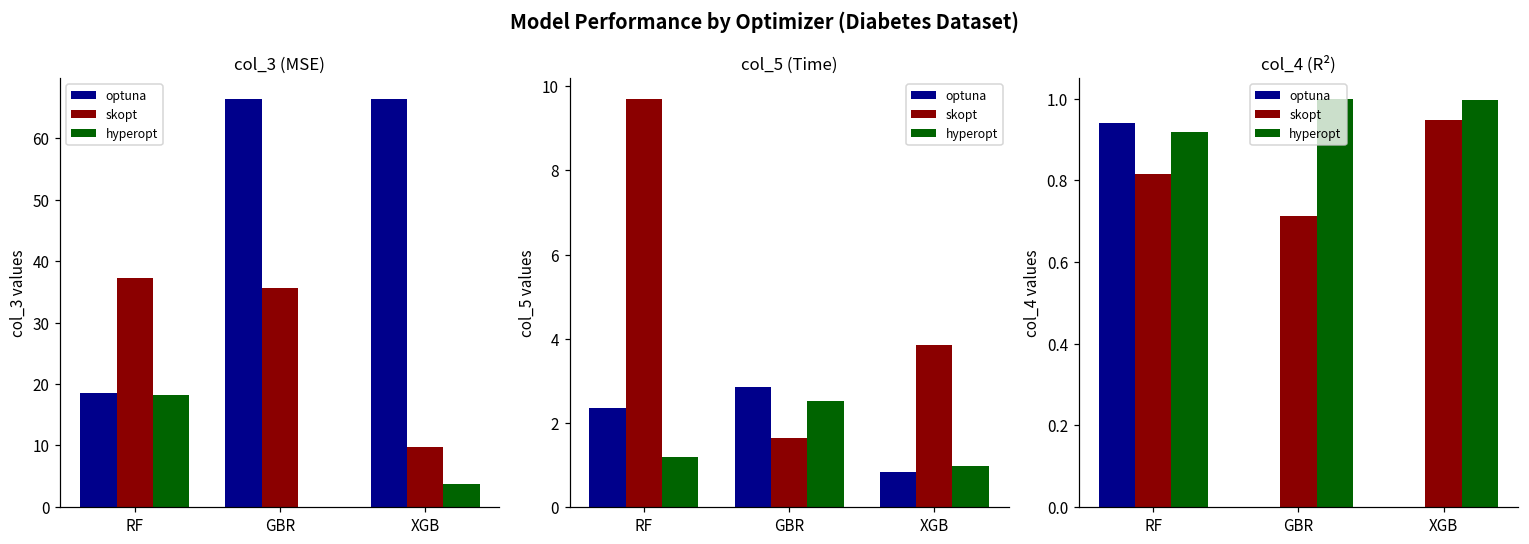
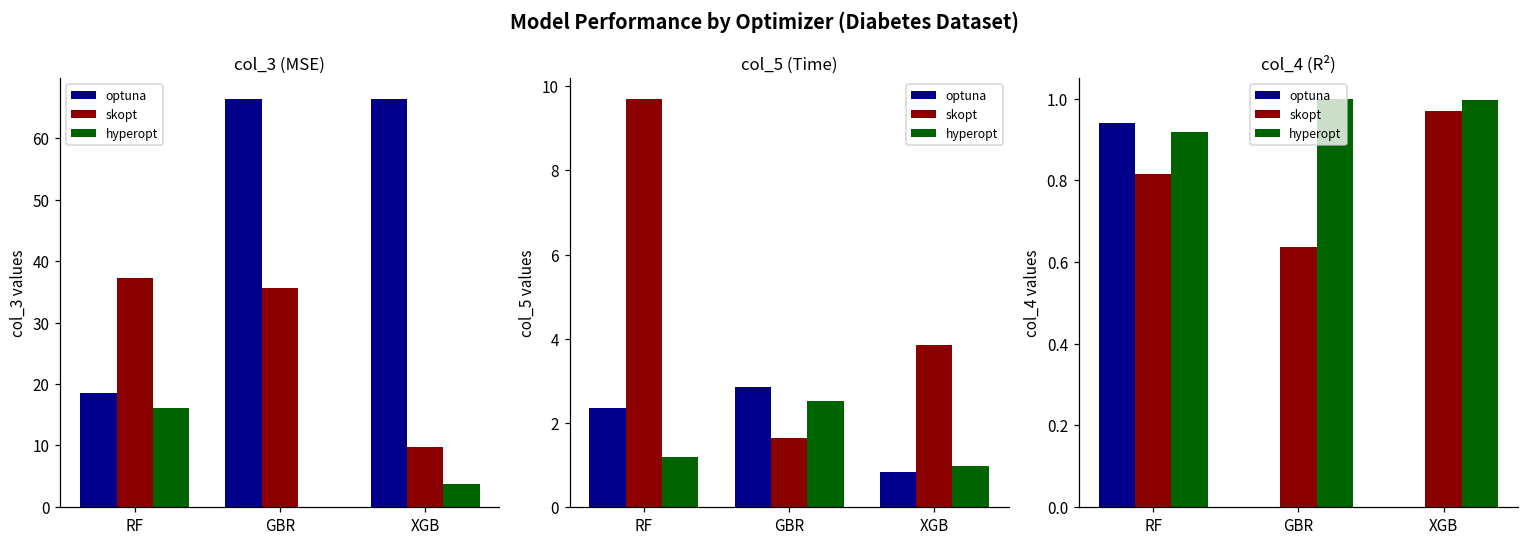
  {
    "col_3 (MSE)": {
      "optuna": {
        "RF": 18,
        "GBR": 66,
        "XGB": 66
      },
      "skopt": {
        "RF": 37,
        "GBR": 36,
        "XGB": 10
      },
      "hyperopt": {
-       "RF": 18,
+       "RF": 16,
        "XGB": 4
      }
    },
    "col_5 (Time)": {
      "optuna": {
        "RF": 2.4,
        "GBR": 2.8,
        "XGB": 0.8
      },
      "skopt": {
        "RF": 9.7,
        "GBR": 1.6,
        "XGB": 3.8
      },
      "hyperopt": {
        "RF": 1.2,
        "GBR": 2.5,
        "XGB": 1.0
      }
    },
    "col_4 (R²)": {
      "optuna": {
        "RF": 0.94,
        "GBR": 0.00
      },
      "skopt": {
        "RF": 0.82,
-       "GBR": 0.71,
-       "XGB": 0.95
+       "GBR": 0.64,
+       "XGB": 0.97
      },
      "hyperopt": {
        "RF": 0.92,
        "XGB": 1.00
      }
    }
  }
